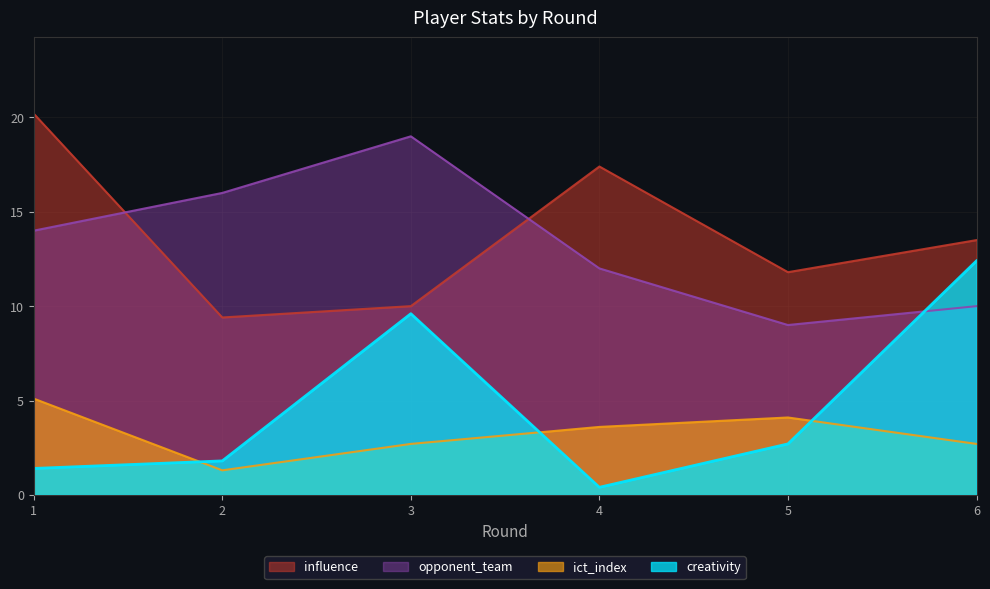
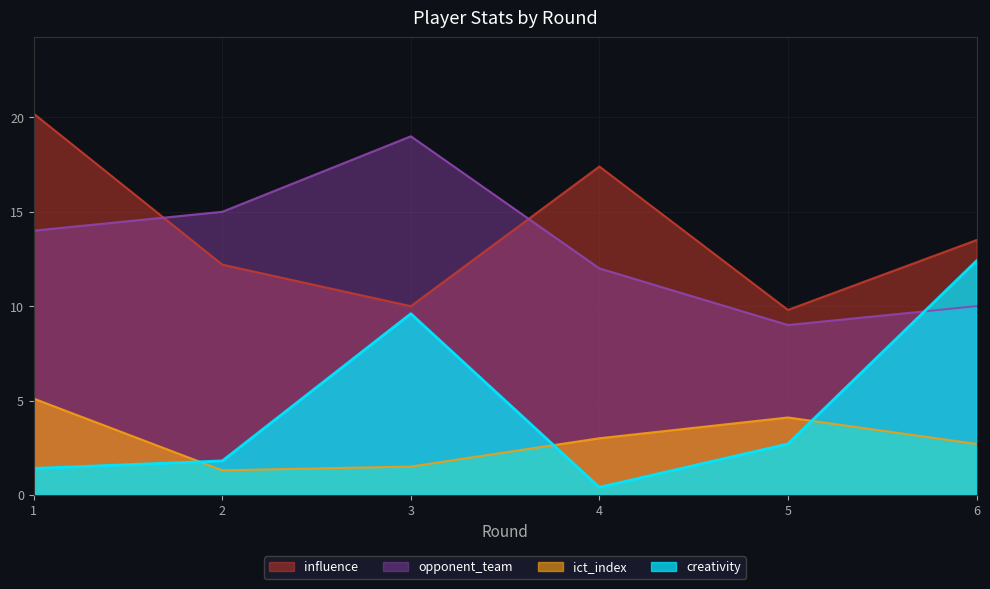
  {
    "influence": {
      "1": 20.2,
-     "2": 9.4,
+     "2": 12.2,
      "3": 10.0,
      "4": 17.4,
-     "5": 11.8,
+     "5": 9.8,
      "6": 13.5
    },
    "opponent_team": {
      "1": 14,
-     "2": 16,
+     "2": 15,
      "3": 19,
      "4": 12,
      "5": 9,
      "6": 10
    },
    "ict_index": {
      "1": 5.1,
      "2": 1.3,
-     "3": 2.7,
-     "4": 3.6,
+     "3": 1.5,
+     "4": 3.0,
      "5": 4.1,
      "6": 2.7
    },
    "creativity": {
      "1": 1.4,
      "2": 1.8,
      "3": 9.6,
      "4": 0.4,
      "5": 2.7,
      "6": 12.4
    }
  }
